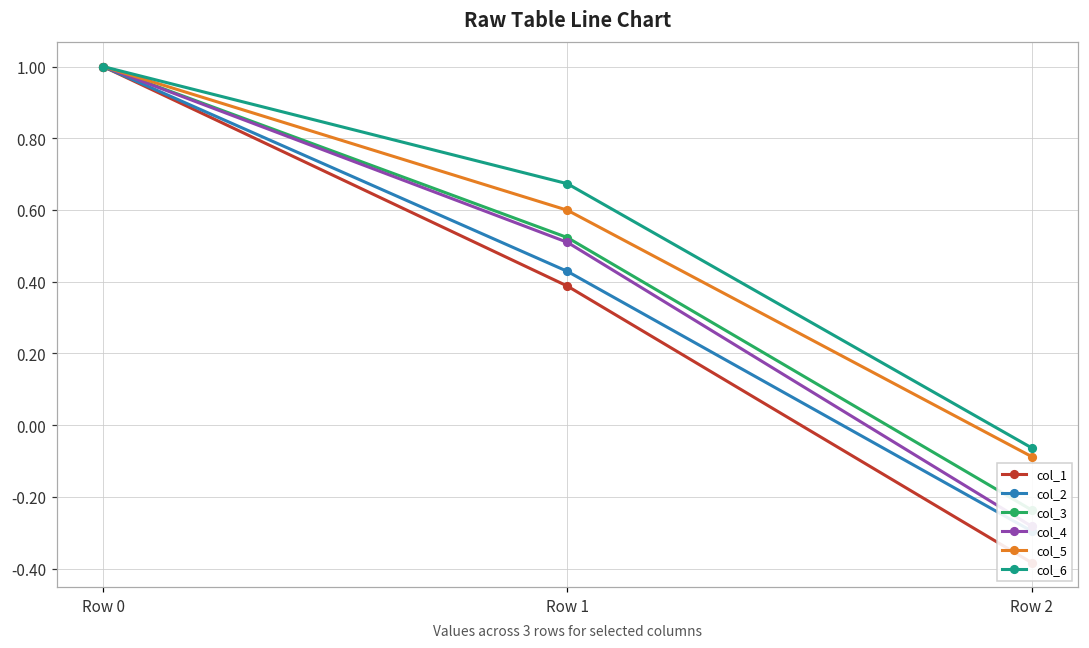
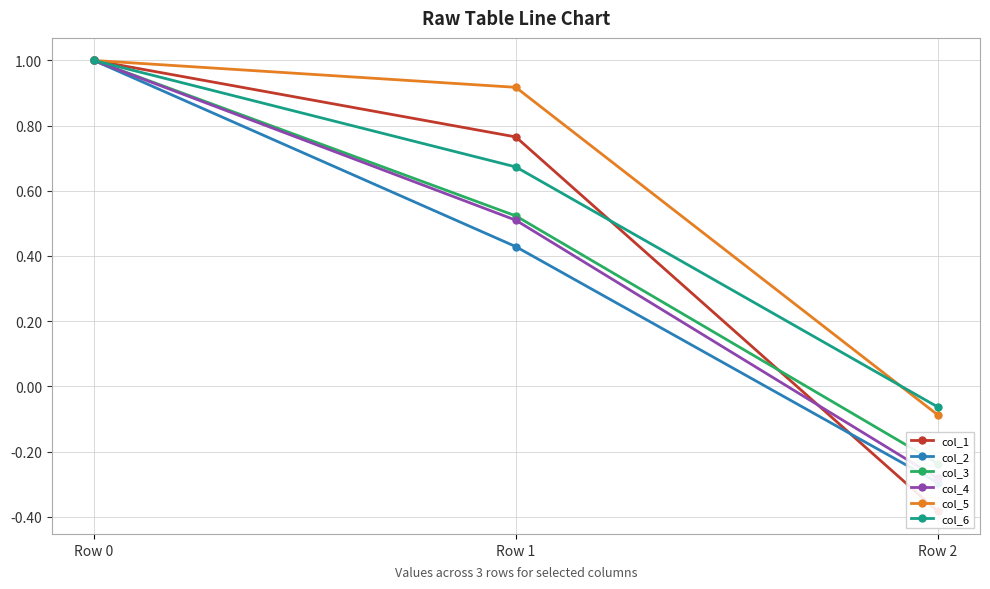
  {
    "col_1": {
-     "Row 1": 0.39
+     "Row 1": 0.77
    },
    "col_2": {
      "Row 1": 0.43
    },
    "col_4": {
      "Row 1": 0.51
    },
    "col_5": {
-     "Row 1": 0.60,
+     "Row 1": 0.92,
      "Row 2": -0.09
    }
  }
